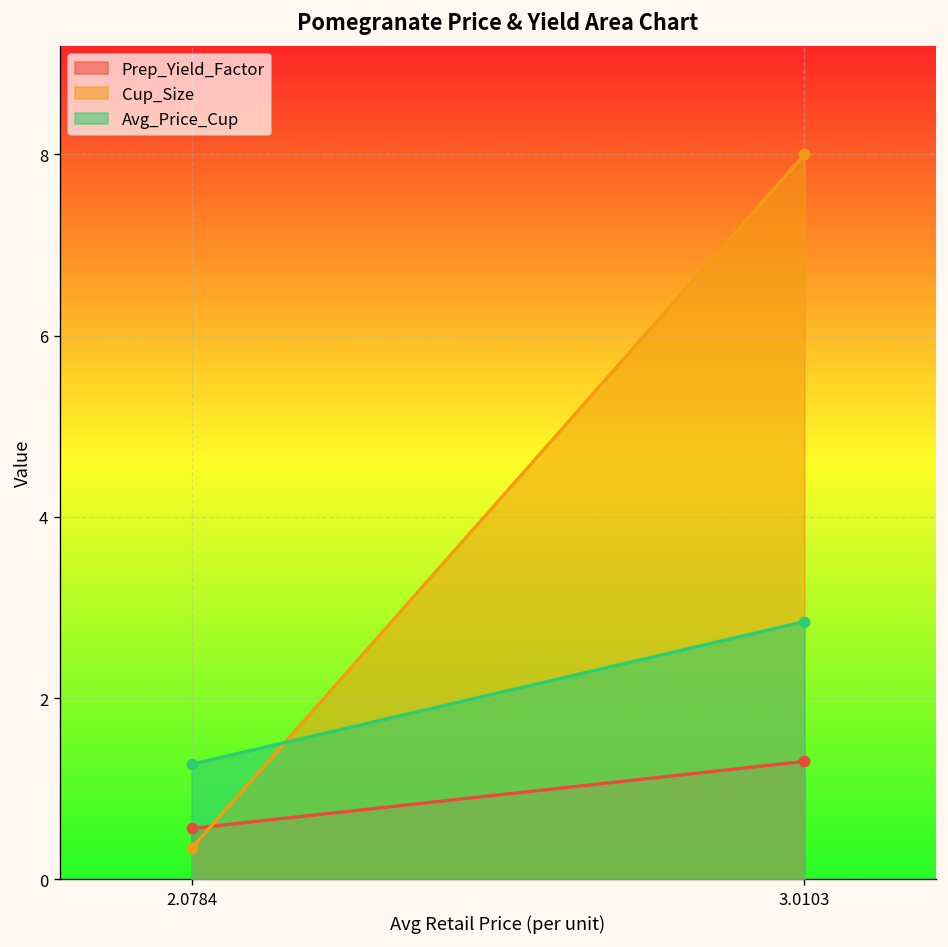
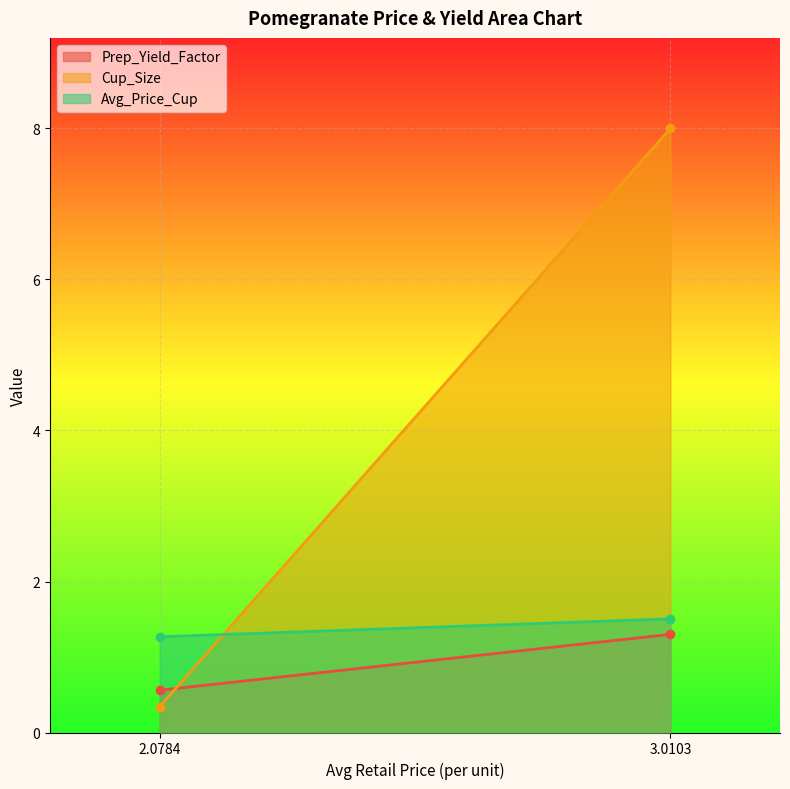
  {
    "Prep_Yield_Factor": {
      "2.0784": 0.6,
      "3.0103": 1.3
    },
    "Cup_Size": {
      "2.0784": 0.3,
      "3.0103": 8.0
    },
    "Avg_Price_Cup": {
      "2.0784": 1.3,
-     "3.0103": 2.8
+     "3.0103": 1.5
    }
  }
